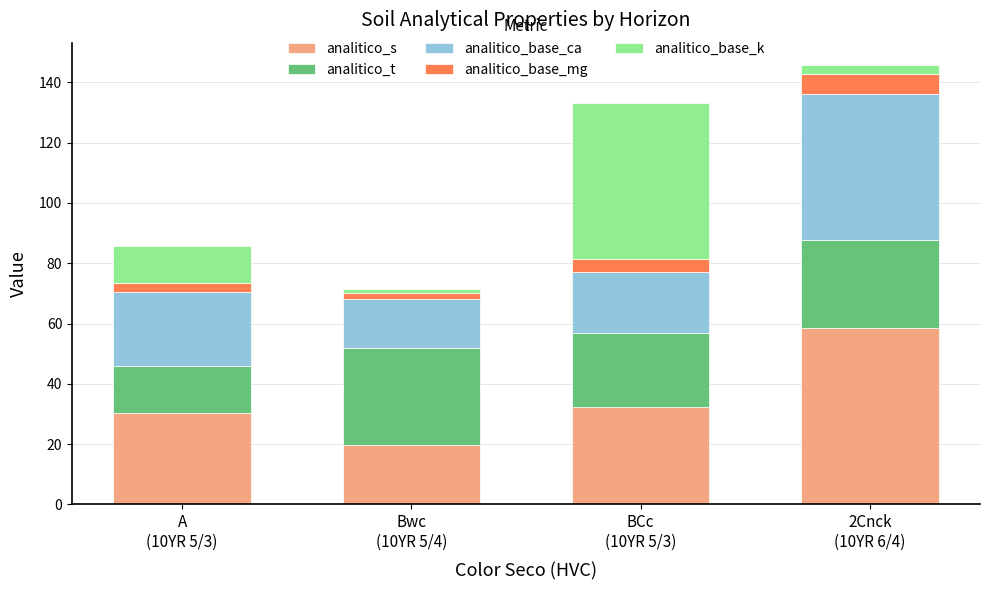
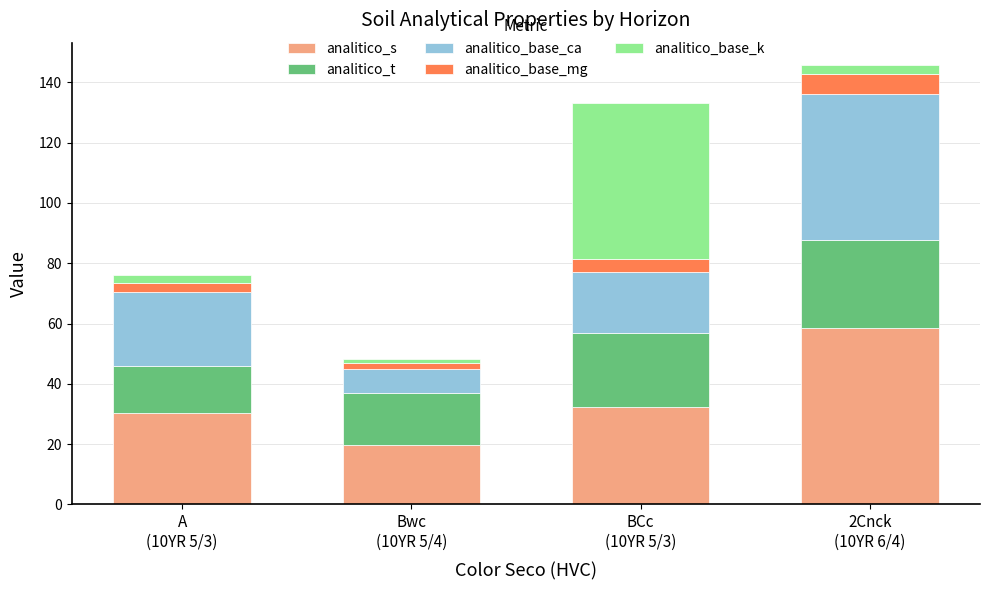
  {
    "analitico_s": {
      "A (10YR 5/3)": 30,
      "Bwc (10YR 5/4)": 20,
      "BCc (10YR 5/3)": 32,
      "2Cnck (10YR 6/4)": 59
    },
    "analitico_t": {
      "A (10YR 5/3)": 16,
-     "Bwc (10YR 5/4)": 32,
+     "Bwc (10YR 5/4)": 17,
      "BCc (10YR 5/3)": 25,
      "2Cnck (10YR 6/4)": 29
    },
    "analitico_base_ca": {
      "A (10YR 5/3)": 24,
-     "Bwc (10YR 5/4)": 16,
+     "Bwc (10YR 5/4)": 8,
      "BCc (10YR 5/3)": 20,
      "2Cnck (10YR 6/4)": 48
    },
    "analitico_base_mg": {
      "A (10YR 5/3)": 3,
      "Bwc (10YR 5/4)": 2,
      "BCc (10YR 5/3)": 4,
      "2Cnck (10YR 6/4)": 7
    },
    "analitico_base_k": {
-     "A (10YR 5/3)": 12,
+     "A (10YR 5/3)": 2,
      "Bwc (10YR 5/4)": 1,
      "BCc (10YR 5/3)": 52,
      "2Cnck (10YR 6/4)": 3
    }
  }
